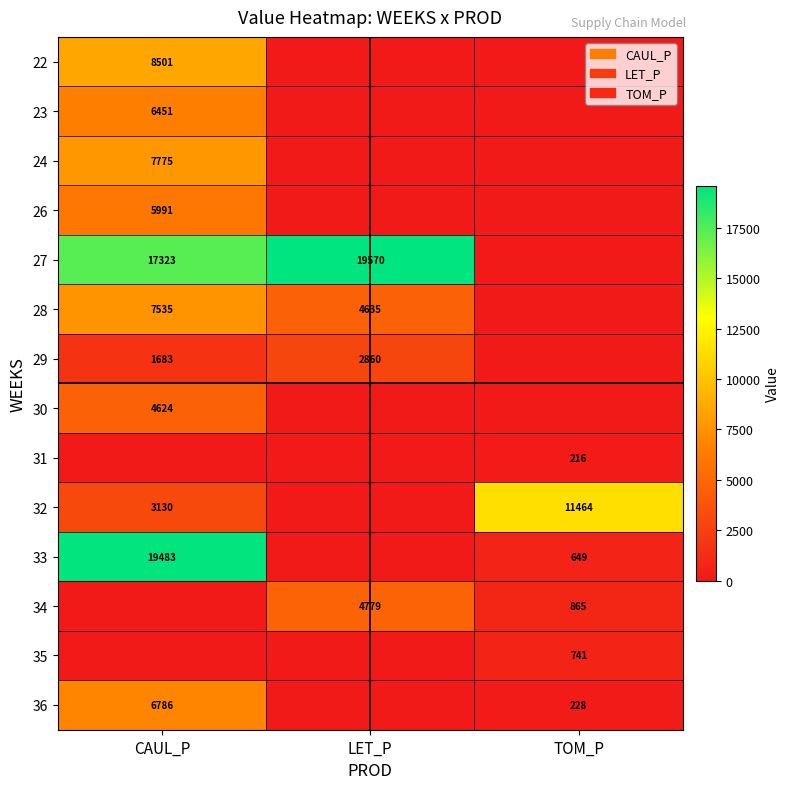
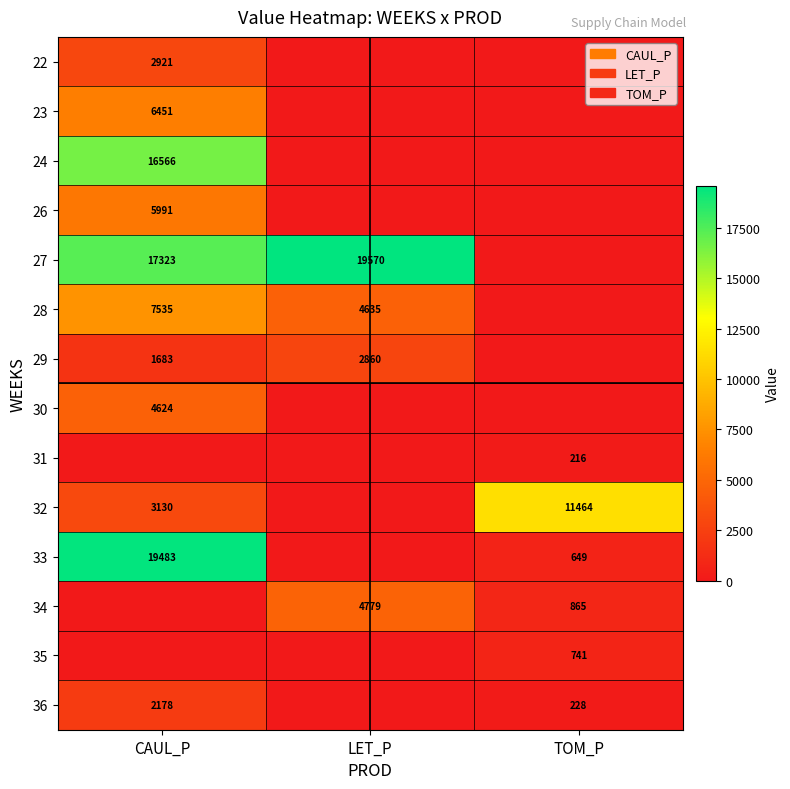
  {
    "22": {
-     "CAUL_P": 8501
+     "CAUL_P": 2921
    },
    "24": {
-     "CAUL_P": 7775
+     "CAUL_P": 16566
    },
    "36": {
-     "CAUL_P": 6786
+     "CAUL_P": 2178
    }
  }
